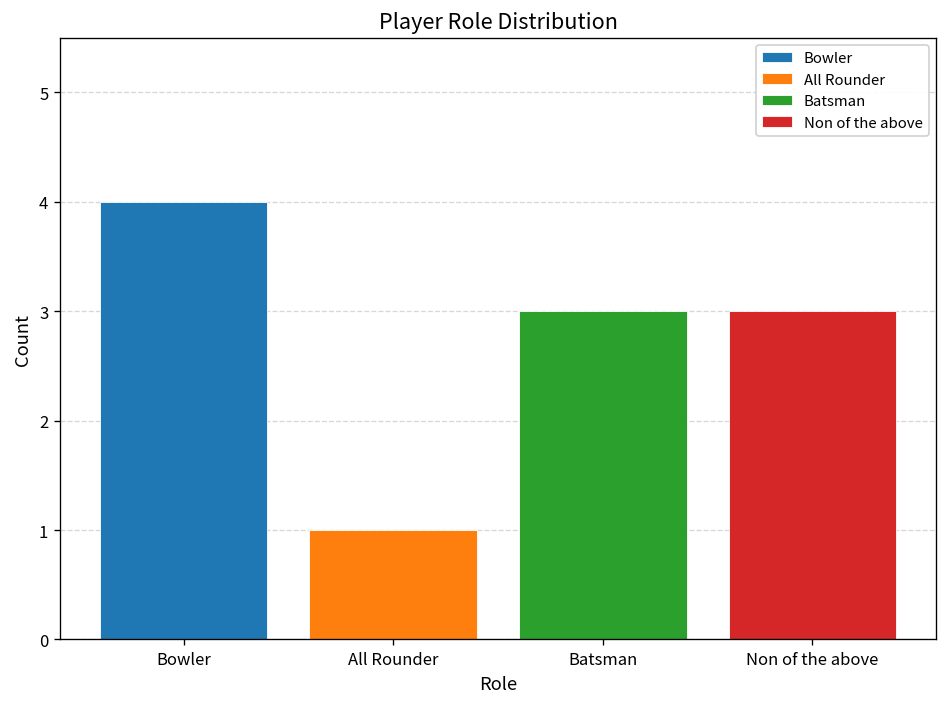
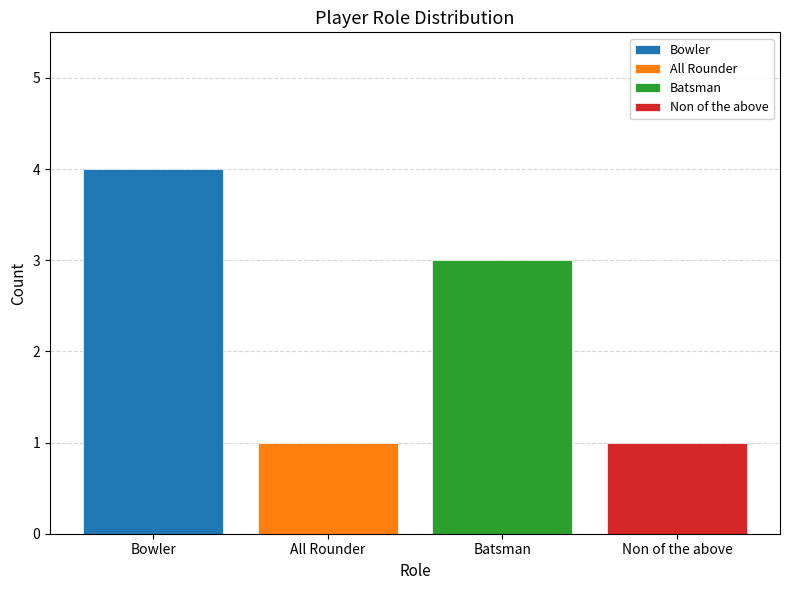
  {
    "Bowler": {
      "Bowler": 4,
      "All Rounder": 0,
      "Batsman": 0,
      "Non of the above": 0
    },
    "All Rounder": {
      "Bowler": 0,
      "All Rounder": 1,
      "Batsman": 0,
      "Non of the above": 0
    },
    "Batsman": {
      "Bowler": 0,
      "All Rounder": 0,
      "Batsman": 3,
      "Non of the above": 0
    },
    "Non of the above": {
      "Bowler": 0,
      "All Rounder": 0,
      "Batsman": 0,
-     "Non of the above": 3
+     "Non of the above": 1
    }
  }
